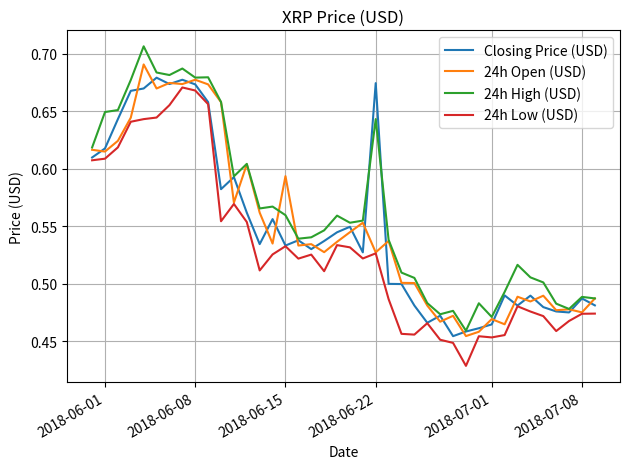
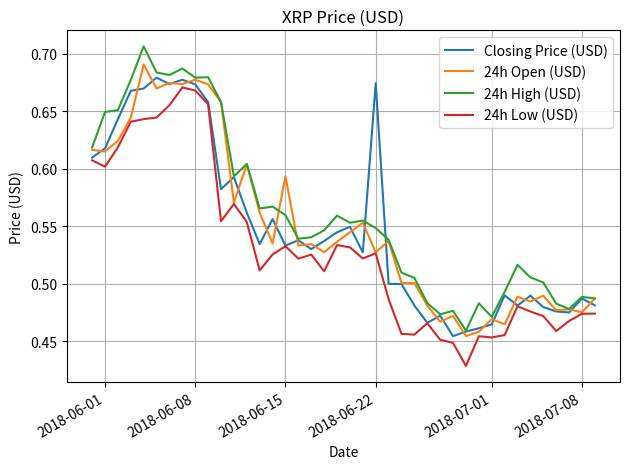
  {
    "Closing Price (USD)": {
      "2018-06-01": 0.618,
      "2018-06-08": 0.673,
      "2018-06-22": 0.674,
      "2018-07-01": 0.465
    },
    "24h Open (USD)": {
      "2018-06-01": 0.615,
      "2018-06-15": 0.594
    },
    "24h High (USD)": {
      "2018-06-01": 0.649,
      "2018-06-15": 0.560,
-     "2018-06-22": 0.643
+     "2018-06-22": 0.548
    },
    "24h Low (USD)": {
-     "2018-06-01": 0.609,
+     "2018-06-01": 0.602,
      "2018-06-08": 0.668,
      "2018-07-01": 0.453
    }
  }
